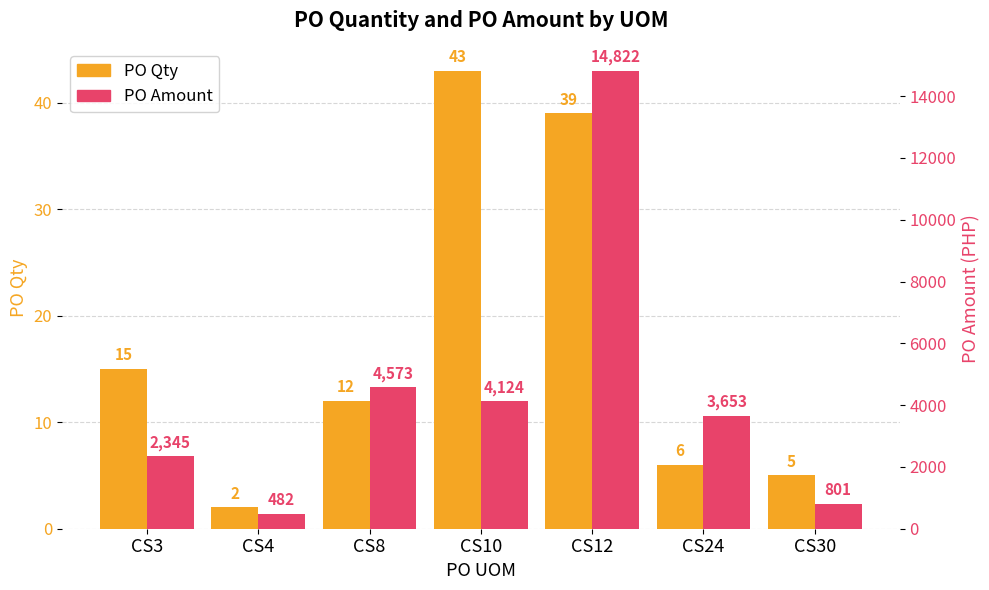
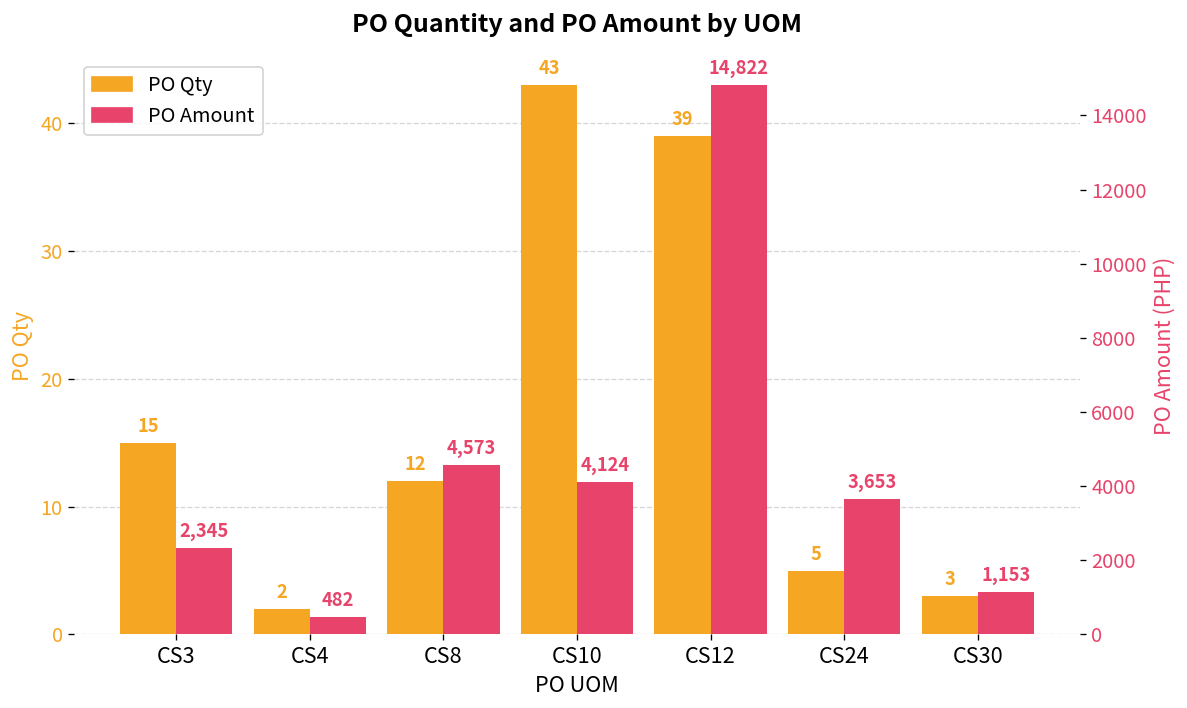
  {
    "PO Qty": {
      "CS3": "15",
      "CS4": "2",
      "CS8": "12",
      "CS10": "43",
      "CS12": "39",
-     "CS24": "6",
-     "CS30": "5"
+     "CS24": "5",
+     "CS30": "3"
    },
    "PO Amount": {
      "CS3": "2,345",
      "CS4": "482",
      "CS8": "4,573",
      "CS10": "4,124",
      "CS12": "14,822",
      "CS24": "3,653",
-     "CS30": "801"
+     "CS30": "1,153"
    }
  }
